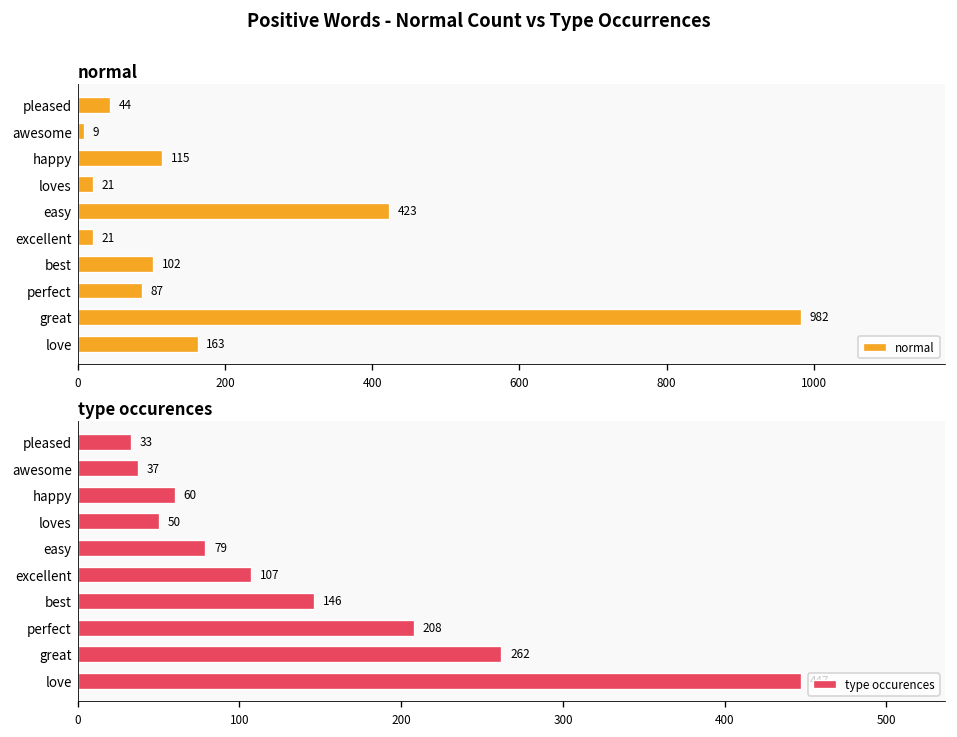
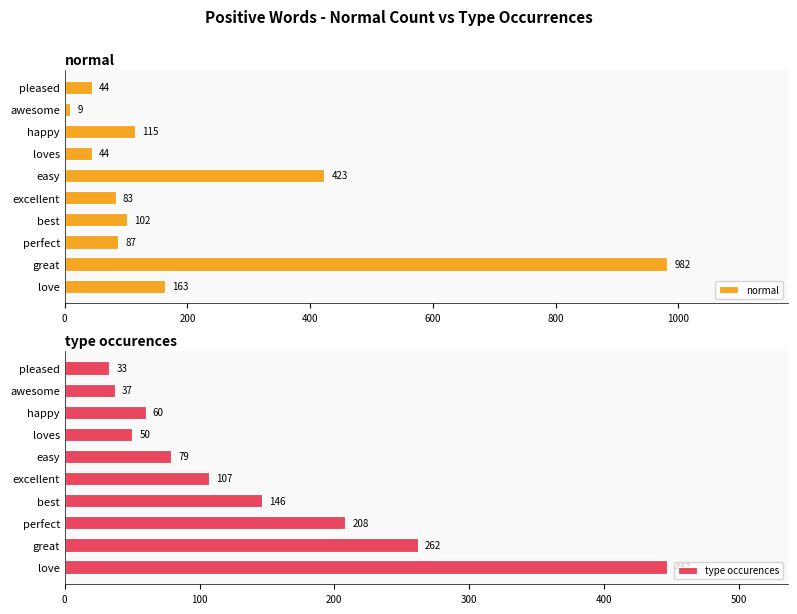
  {
    "normal": {
      "pleased": 44,
      "awesome": 9,
      "happy": 115,
-     "loves": 21,
+     "loves": 44,
      "easy": 423,
-     "excellent": 21,
+     "excellent": 83,
      "best": 102,
      "perfect": 87,
      "great": 982,
      "love": 163
    },
    "type occurences": {
      "pleased": 33,
      "awesome": 37,
      "happy": 60,
      "loves": 50,
      "easy": 79,
      "excellent": 107,
      "best": 146,
      "perfect": 208,
      "great": 262
    }
  }
